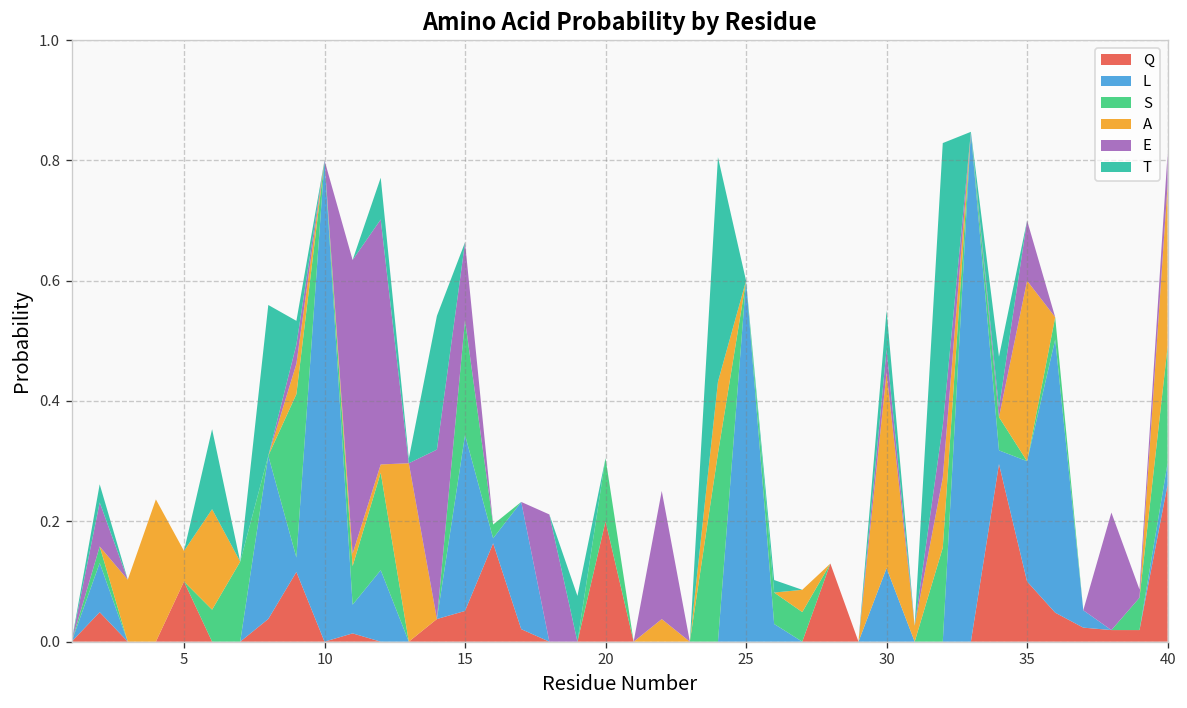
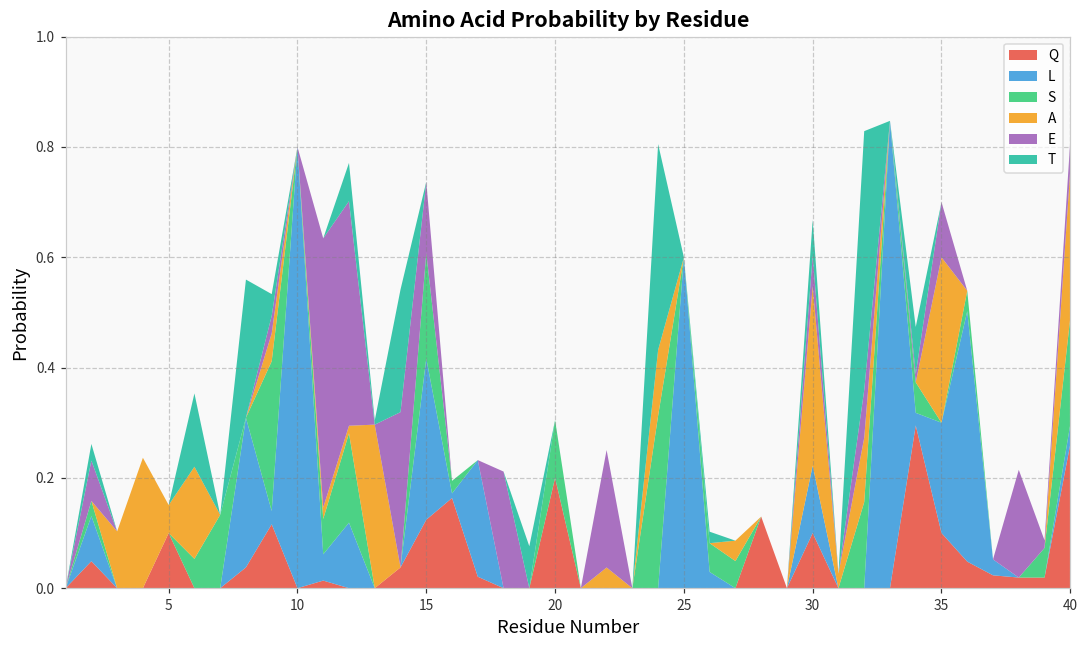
  {
    "Q": {
      "10": 0.00,
-     "15": 0.05,
+     "15": 0.12,
      "25": 0.00,
-     "30": 0.0,
+     "30": 0.1,
      "35": 0.10,
      "40": 0.26
    },
    "L": {
      "15": 0.29,
      "40": 0.04
    },
    "A": {
      "30": 0.33,
      "35": 0.30,
      "40": 0.27
    },
    "E": {
-     "30": 0.04
+     "30": 0.06
    }
  }
